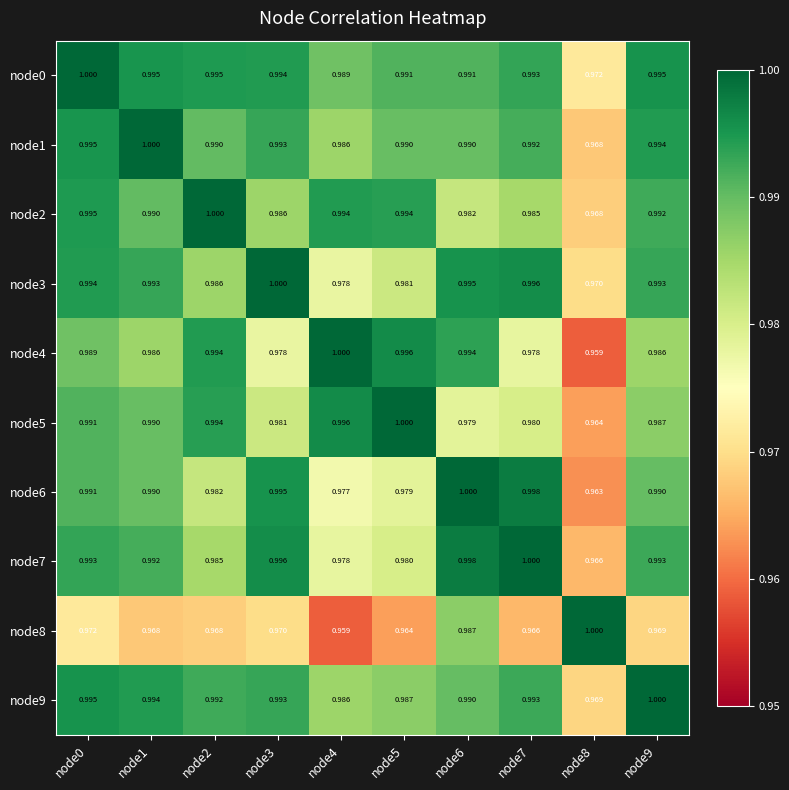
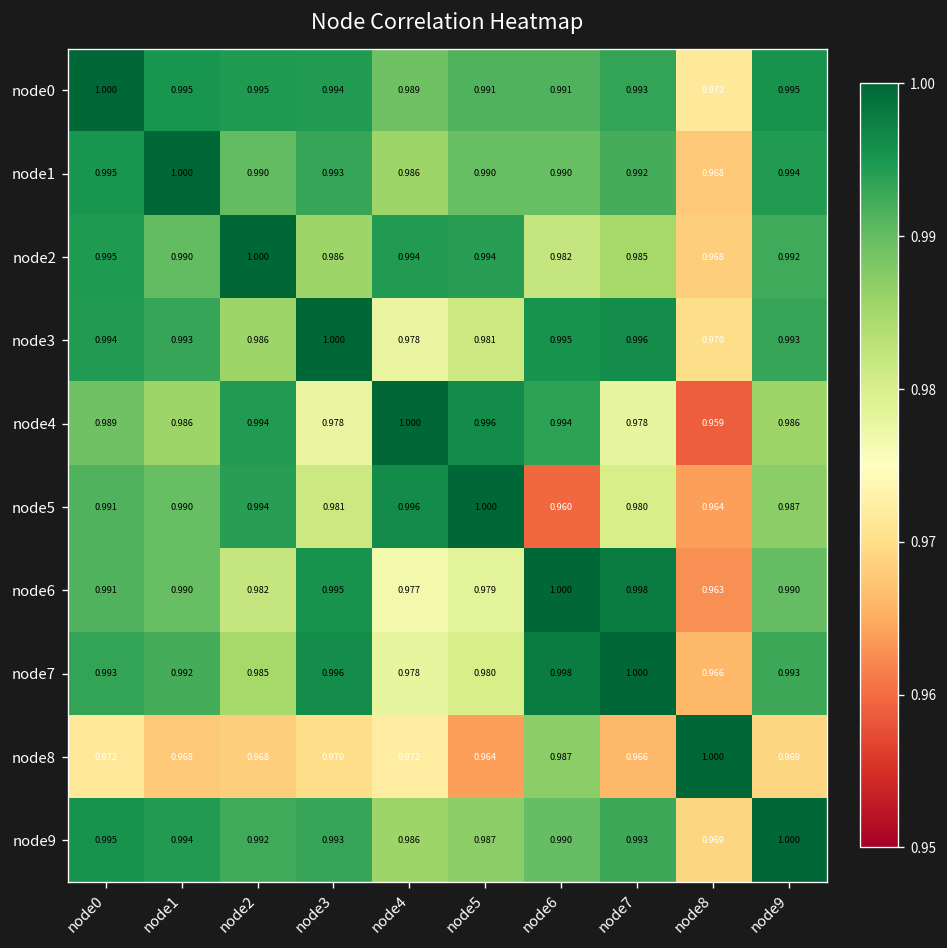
  {
    "node0": {
      "node0": 1.000,
      "node1": 0.995,
      "node2": 0.995,
      "node3": 0.994,
      "node4": 0.989,
      "node5": 0.991,
      "node6": 0.991,
      "node7": 0.993,
      "node8": 0.972,
      "node9": 0.995
    },
    "node1": {
      "node0": 0.995,
      "node1": 1.000,
      "node2": 0.990,
      "node3": 0.993,
      "node4": 0.986,
      "node5": 0.990,
      "node6": 0.990,
      "node7": 0.992,
      "node8": 0.968,
      "node9": 0.994
    },
    "node2": {
      "node0": 0.995,
      "node1": 0.990,
      "node2": 1.000,
      "node3": 0.986,
      "node4": 0.994,
      "node5": 0.994,
      "node6": 0.982,
      "node7": 0.985,
      "node8": 0.968,
      "node9": 0.992
    },
    "node3": {
      "node0": 0.994,
      "node1": 0.993,
      "node2": 0.986,
      "node3": 1.000,
      "node4": 0.978,
      "node5": 0.981,
      "node6": 0.995,
      "node7": 0.996,
      "node8": 0.970,
      "node9": 0.993
    },
    "node4": {
      "node0": 0.989,
      "node1": 0.986,
      "node2": 0.994,
      "node3": 0.978,
      "node4": 1.000,
      "node5": 0.996,
      "node6": 0.994,
      "node7": 0.978,
      "node8": 0.959,
      "node9": 0.986
    },
    "node5": {
      "node0": 0.991,
      "node1": 0.990,
      "node2": 0.994,
      "node3": 0.981,
      "node4": 0.996,
      "node5": 1.000,
-     "node6": 0.979,
+     "node6": 0.960,
      "node7": 0.980,
      "node8": 0.964,
      "node9": 0.987
    },
    "node6": {
      "node0": 0.991,
      "node1": 0.990,
      "node2": 0.982,
      "node3": 0.995,
      "node4": 0.977,
      "node5": 0.979,
      "node6": 1.000,
      "node7": 0.998,
      "node8": 0.963,
      "node9": 0.990
    },
    "node7": {
      "node0": 0.993,
      "node1": 0.992,
      "node2": 0.985,
      "node3": 0.996,
      "node4": 0.978,
      "node5": 0.980,
      "node6": 0.998,
      "node7": 1.000,
      "node8": 0.966,
      "node9": 0.993
    },
    "node8": {
      "node0": 0.972,
      "node1": 0.968,
      "node2": 0.968,
      "node3": 0.970,
-     "node4": 0.959,
+     "node4": 0.972,
      "node5": 0.964,
      "node6": 0.987,
      "node7": 0.966,
      "node8": 1.000,
      "node9": 0.969
    },
    "node9": {
      "node0": 0.995,
      "node1": 0.994,
      "node2": 0.992,
      "node3": 0.993,
      "node4": 0.986,
      "node5": 0.987,
      "node6": 0.990,
      "node7": 0.993,
      "node8": 0.969,
      "node9": 1.000
    }
  }
